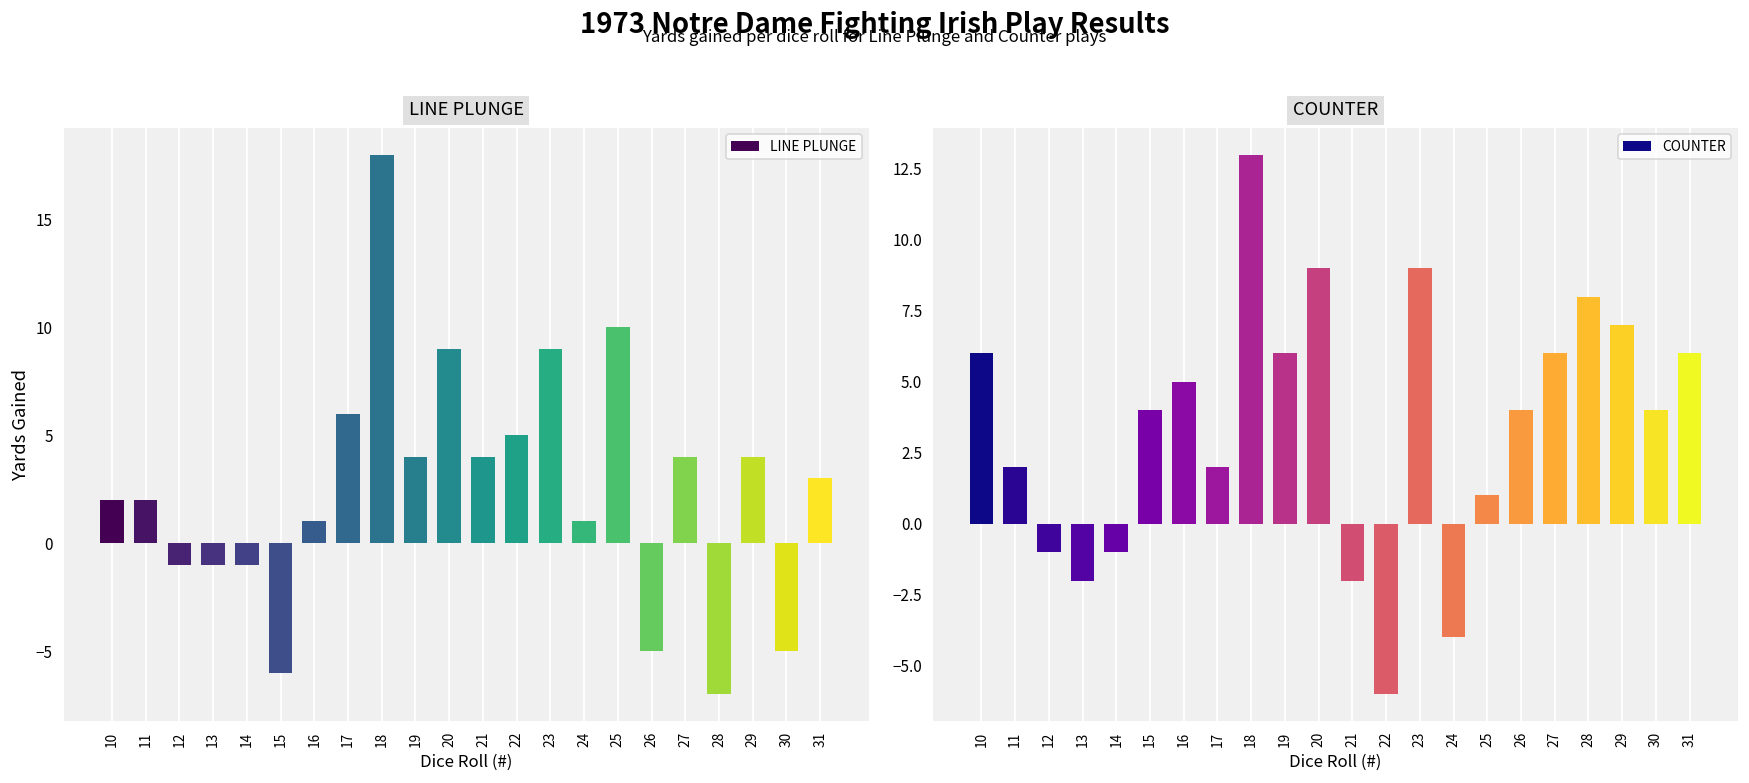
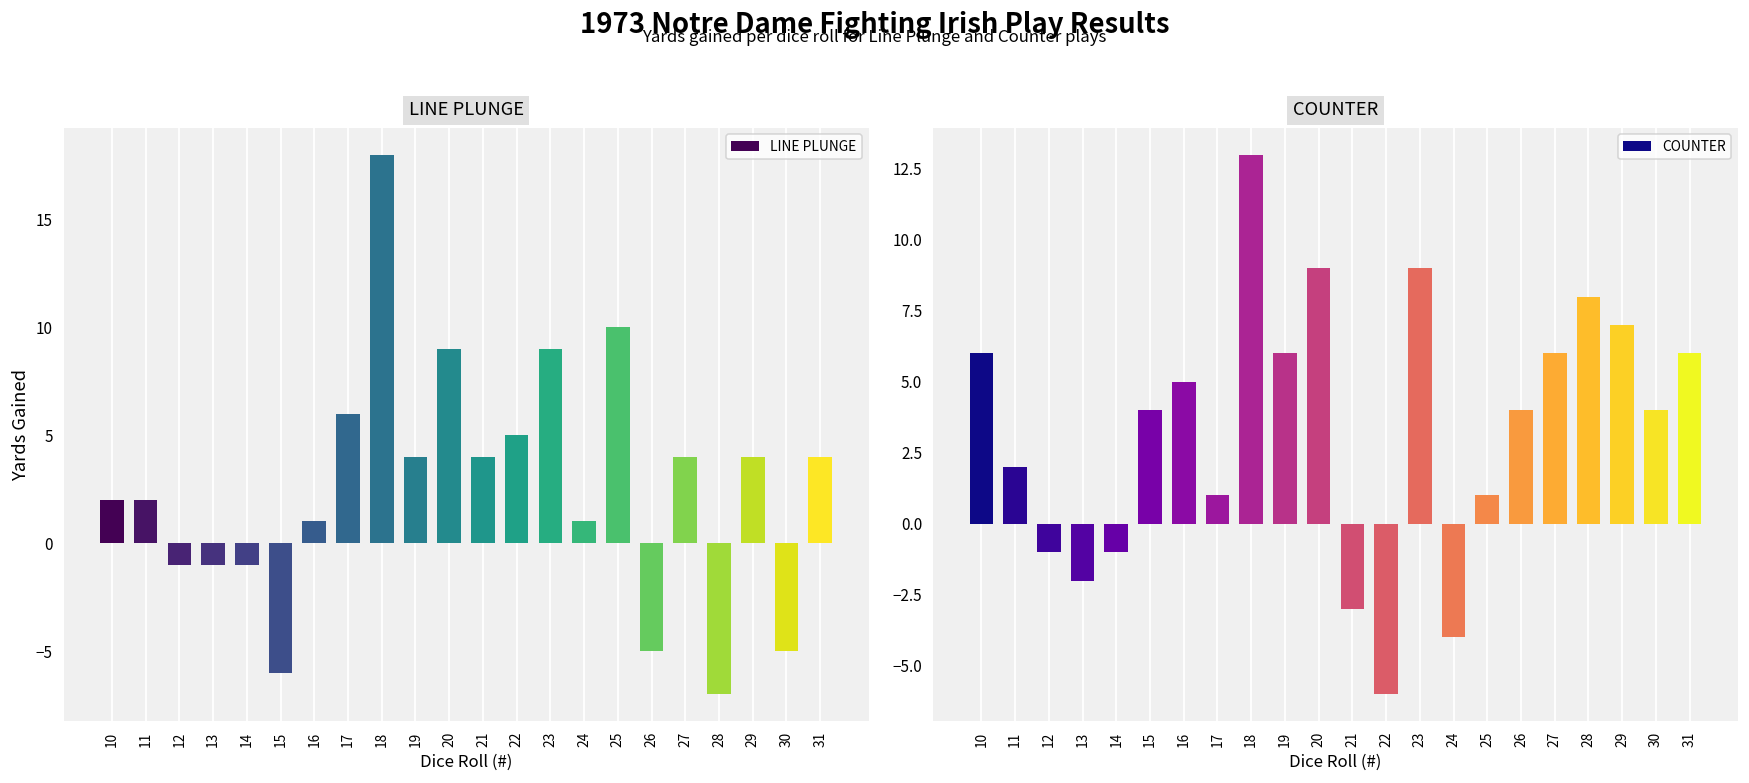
  {
    "LINE PLUNGE": {
      "10": 2,
      "11": 2,
      "12": -1,
      "13": -1,
      "14": -1,
      "15": -6,
      "16": 1,
      "17": 6,
      "18": 18,
      "19": 4,
      "20": 9,
      "21": 4,
      "22": 5,
      "23": 9,
      "24": 1,
      "25": 10,
      "26": -5,
      "27": 4,
      "28": -7,
      "29": 4,
      "30": -5,
-     "31": 3
+     "31": 4
    },
    "COUNTER": {
      "10": 6,
      "11": 2,
      "12": -1,
      "13": -2,
      "14": -1,
      "15": 4,
      "16": 5,
-     "17": 2,
+     "17": 1,
      "18": 13,
      "19": 6,
      "20": 9,
-     "21": -2,
+     "21": -3,
      "22": -6,
      "23": 9,
      "24": -4,
      "25": 1,
      "26": 4,
      "27": 6,
      "28": 8,
      "29": 7,
      "30": 4,
      "31": 6
    }
  }
